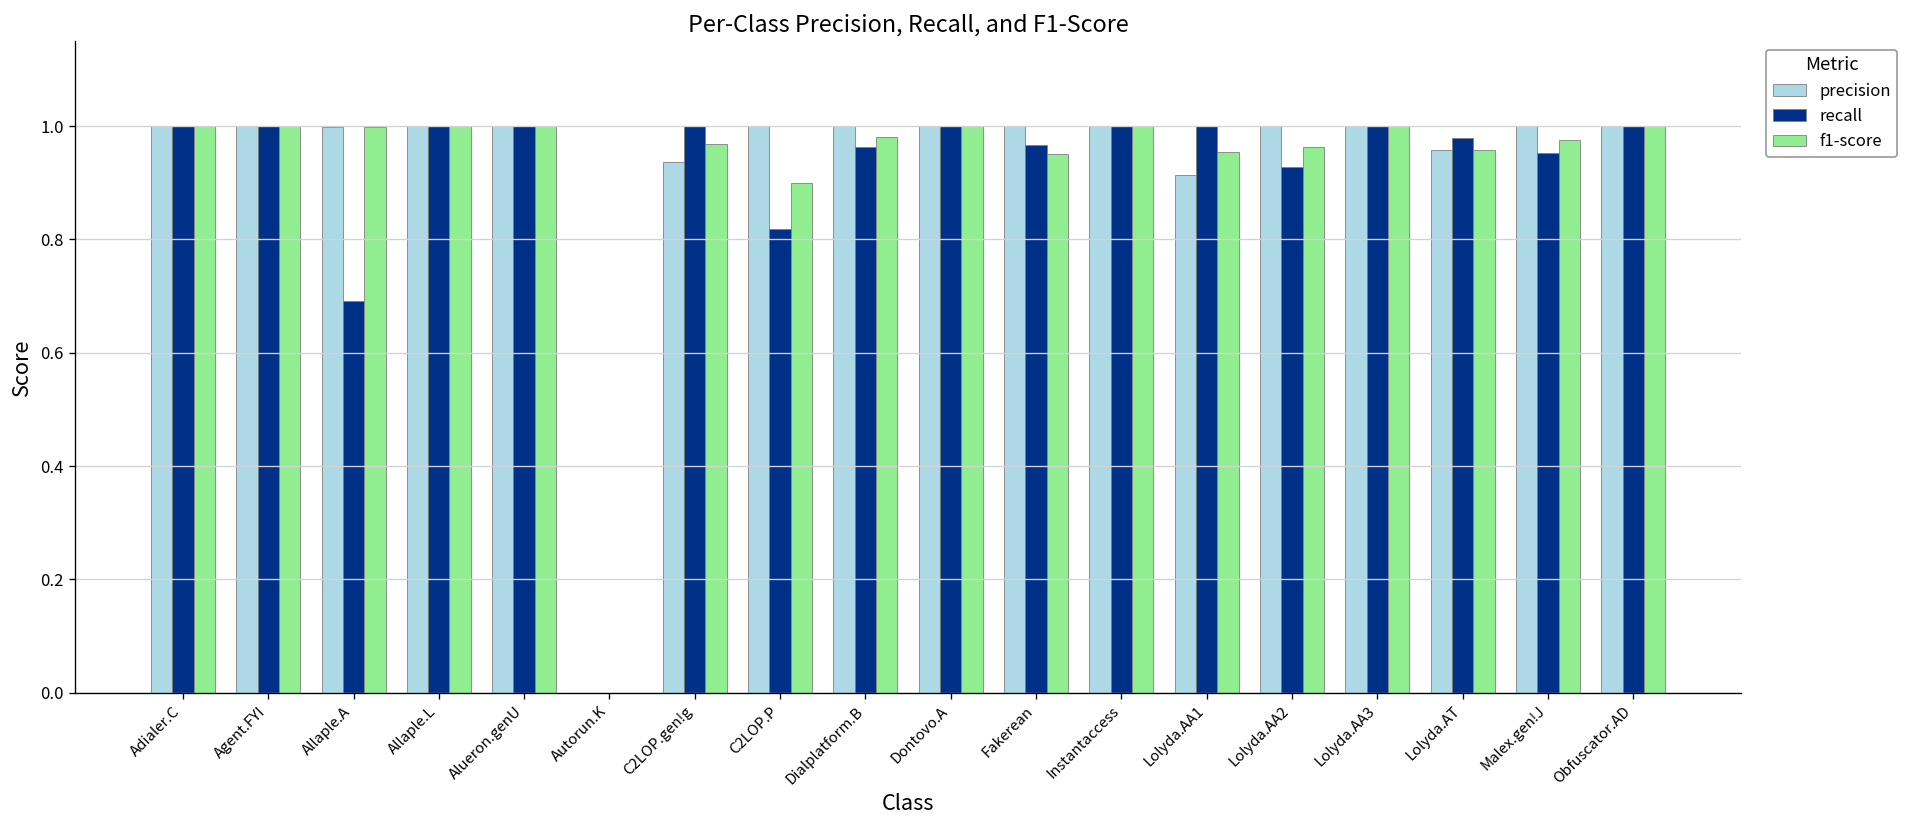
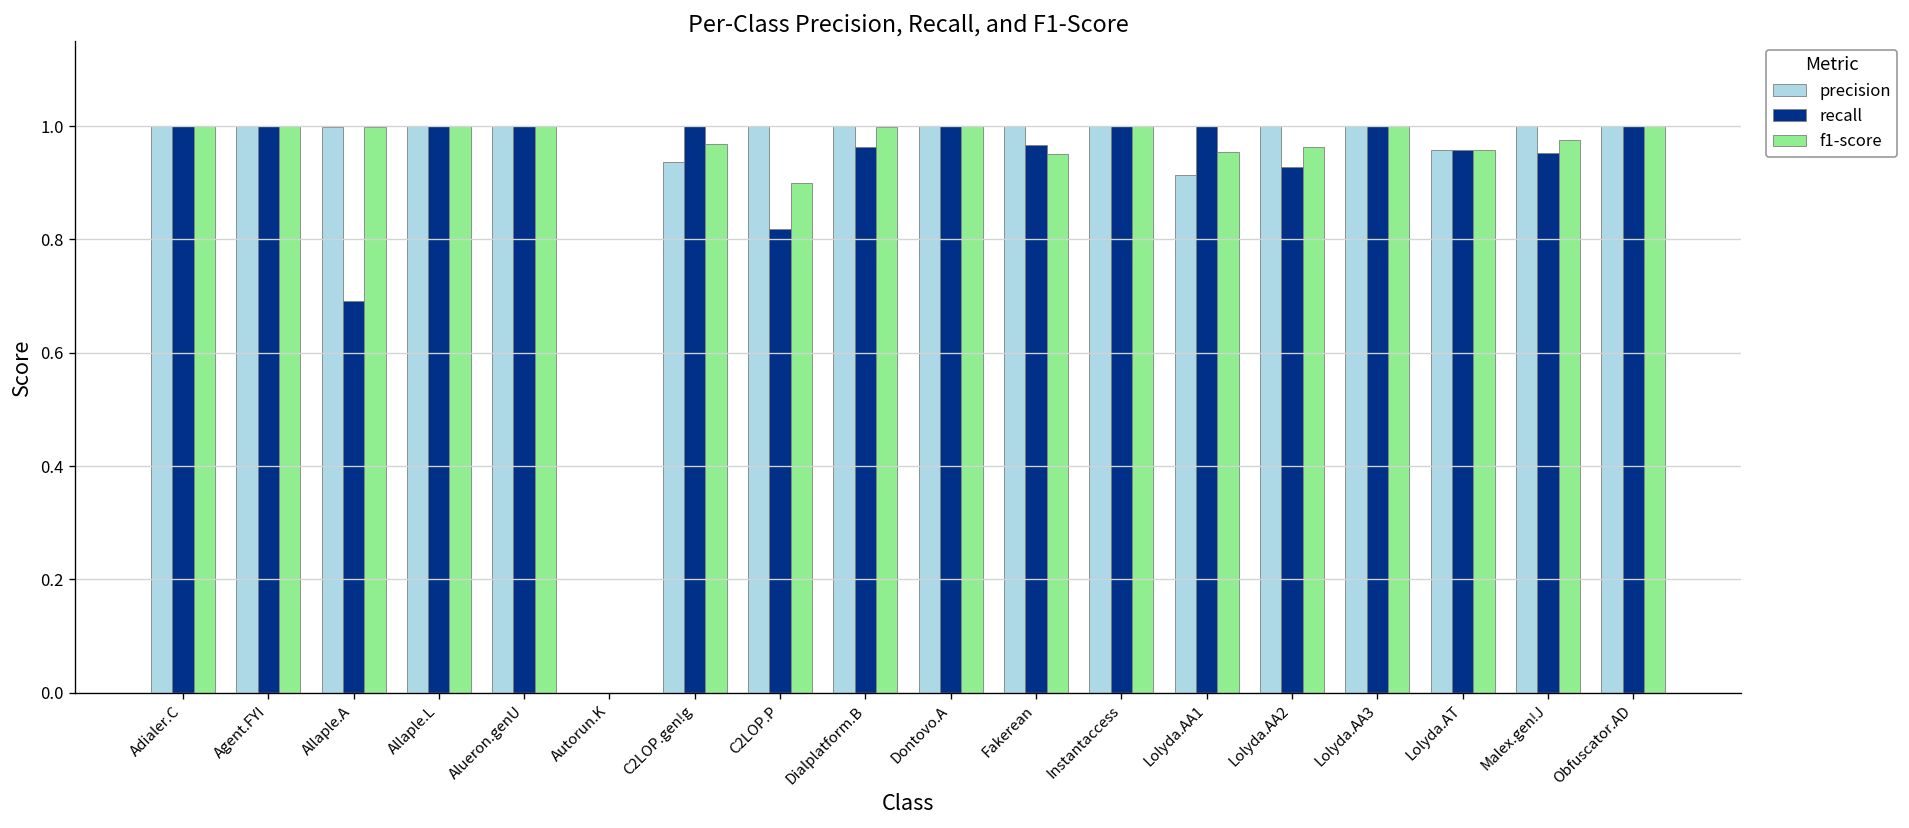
  {
    "precision": {
      "Adialer.C": 1.00,
      "Agent.FYI": 1.00,
      "Allaple.A": 1.00,
      "Allaple.L": 1.00,
      "Alueron.genU": 1.00,
      "Autorun.K": 0.00,
      "C2LOP.gen!g": 0.94,
      "C2LOP.P": 1.00,
      "Dialplatform.B": 1.00,
      "Dontovo.A": 1.00,
      "Fakerean": 1.00,
      "Instantaccess": 1.00,
      "Lolyda.AA1": 0.91,
      "Lolyda.AA2": 1.00,
      "Lolyda.AA3": 1.00,
      "Lolyda.AT": 0.96,
      "Malex.gen!J": 1.00,
      "Obfuscator.AD": 1.00
    },
    "recall": {
      "Adialer.C": 1.00,
      "Agent.FYI": 1.00,
      "Allaple.A": 0.69,
      "Allaple.L": 1.00,
      "Alueron.genU": 1.00,
      "Autorun.K": 0.00,
      "C2LOP.gen!g": 1.00,
      "C2LOP.P": 0.82,
      "Dialplatform.B": 0.96,
      "Dontovo.A": 1.00,
      "Fakerean": 0.97,
      "Instantaccess": 1.00,
      "Lolyda.AA1": 1.00,
      "Lolyda.AA2": 0.93,
      "Lolyda.AA3": 1.00,
-     "Lolyda.AT": 0.98,
+     "Lolyda.AT": 0.96,
      "Malex.gen!J": 0.95,
      "Obfuscator.AD": 1.00
    },
    "f1-score": {
      "Adialer.C": 1.00,
      "Agent.FYI": 1.00,
      "Allaple.A": 1.00,
      "Allaple.L": 1.00,
      "Alueron.genU": 1.00,
      "Autorun.K": 0.00,
      "C2LOP.gen!g": 0.97,
      "C2LOP.P": 0.90,
-     "Dialplatform.B": 0.98,
+     "Dialplatform.B": 1.00,
      "Dontovo.A": 1.00,
      "Fakerean": 0.95,
      "Instantaccess": 1.00,
      "Lolyda.AA1": 0.96,
      "Lolyda.AA2": 0.96,
      "Lolyda.AA3": 1.00,
      "Lolyda.AT": 0.96,
      "Malex.gen!J": 0.98,
      "Obfuscator.AD": 1.00
    }
  }
